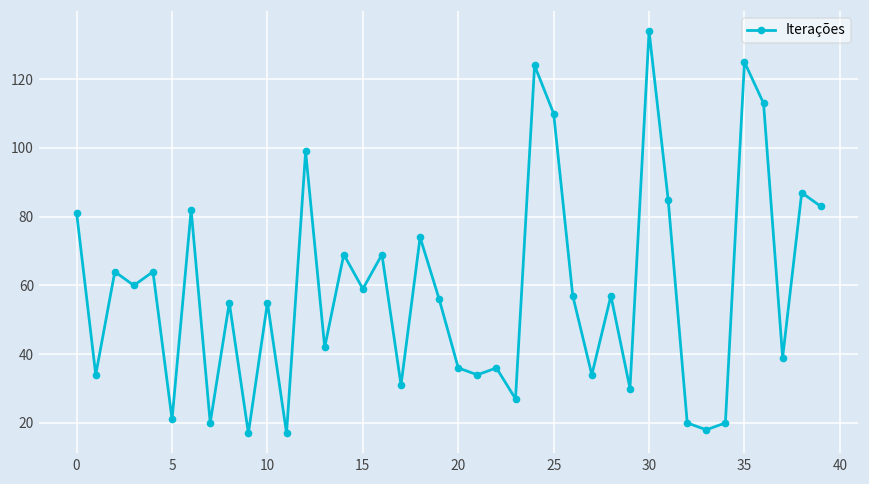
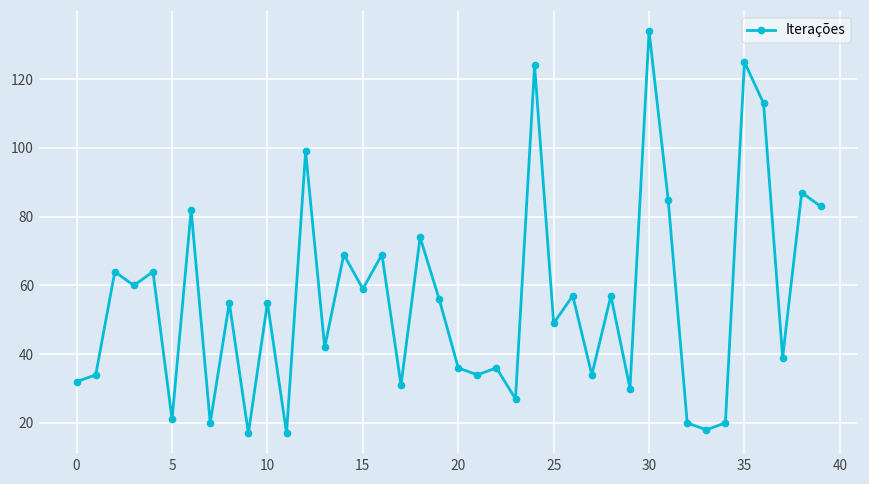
  {
-   "0": 81,
+   "0": 32,
    "5": 21,
    "10": 55,
    "15": 59,
    "20": 36,
-   "25": 110,
+   "25": 49,
    "30": 134,
    "35": 125
  }
